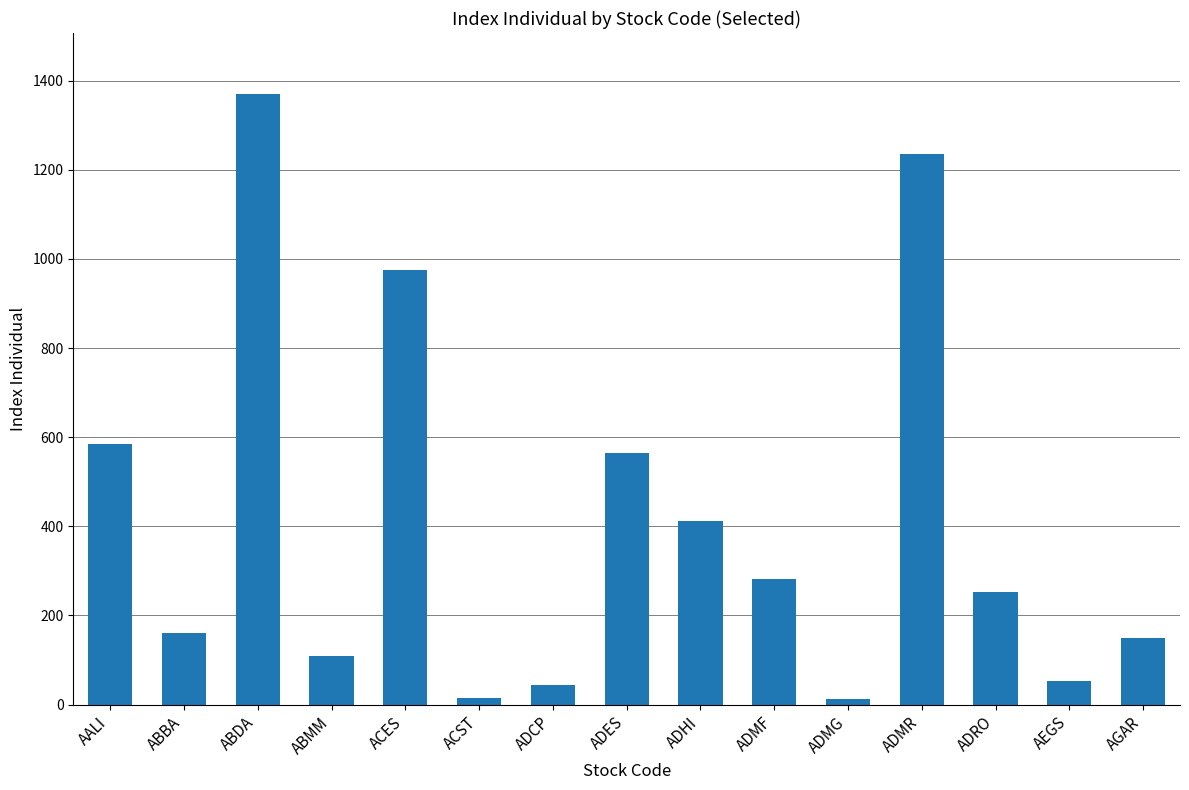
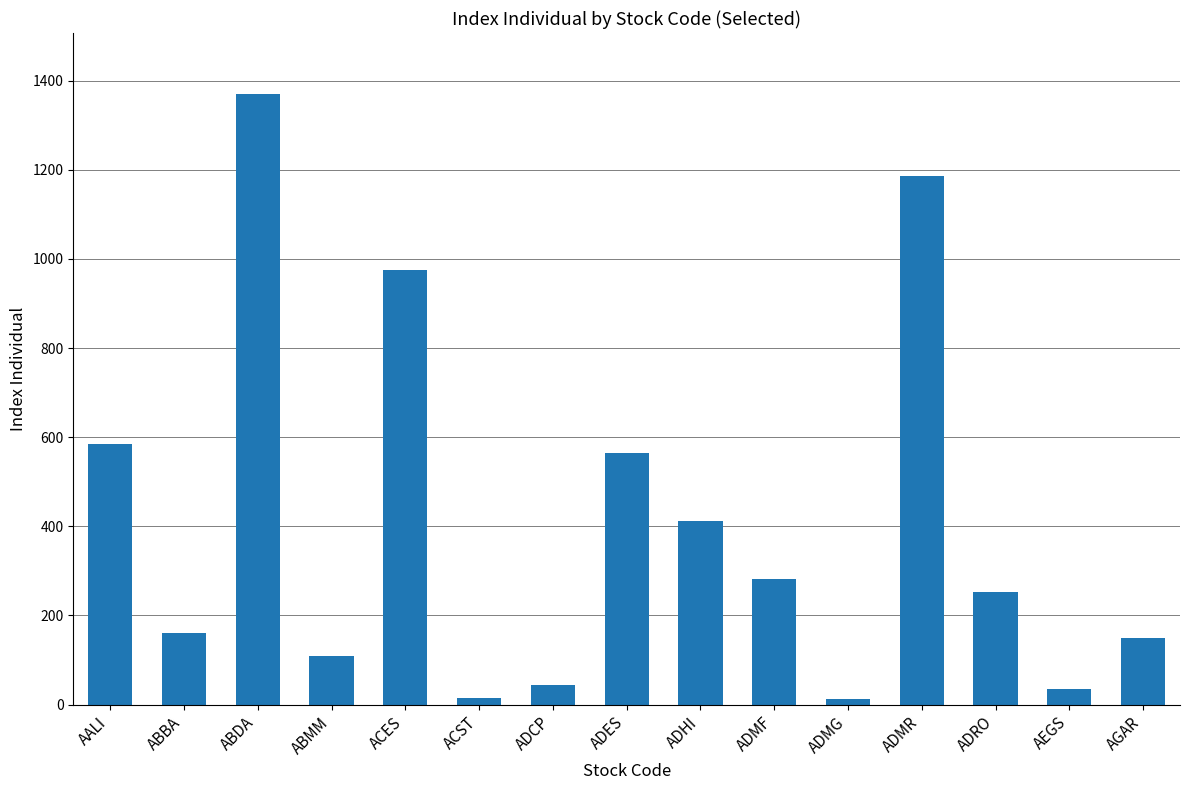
  {
    "AALI": 580,
    "ABBA": 160,
    "ABDA": 1370,
    "ABMM": 110,
    "ACES": 980,
    "ACST": 10,
    "ADCP": 40,
    "ADES": 560,
    "ADHI": 410,
    "ADMF": 280,
    "ADMG": 10,
-   "ADMR": 1240,
+   "ADMR": 1190,
    "ADRO": 250,
-   "AEGS": 50,
+   "AEGS": 40,
    "AGAR": 150
  }
